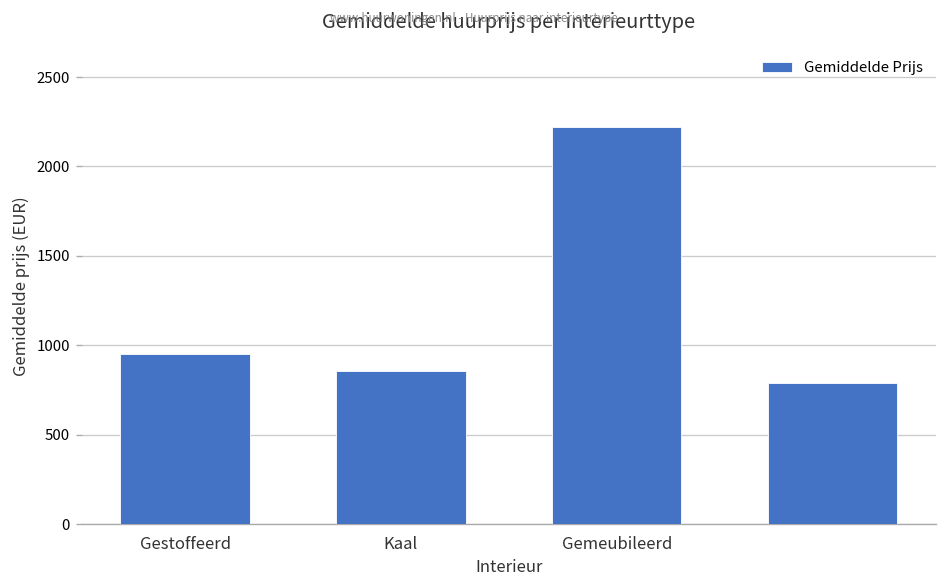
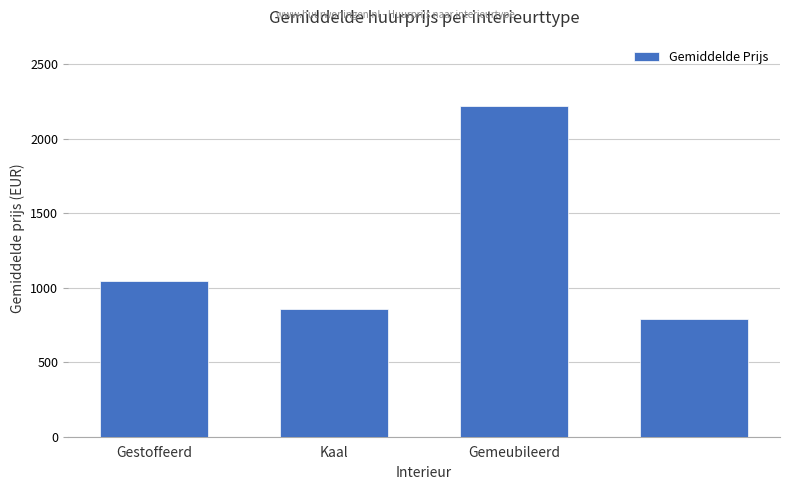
  {
-   "Gestoffeerd": 950,
+   "Gestoffeerd": 1040,
    "Kaal": 850,
    "Gemeubileerd": 2220
  }
